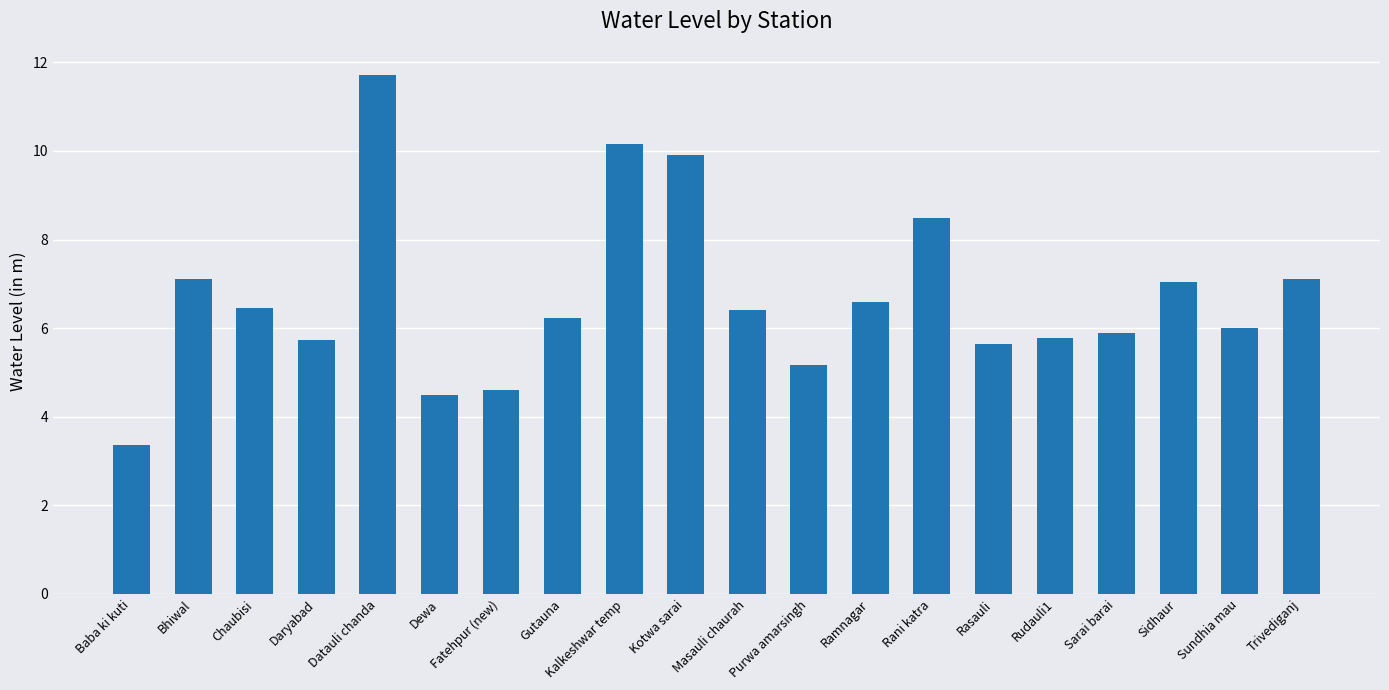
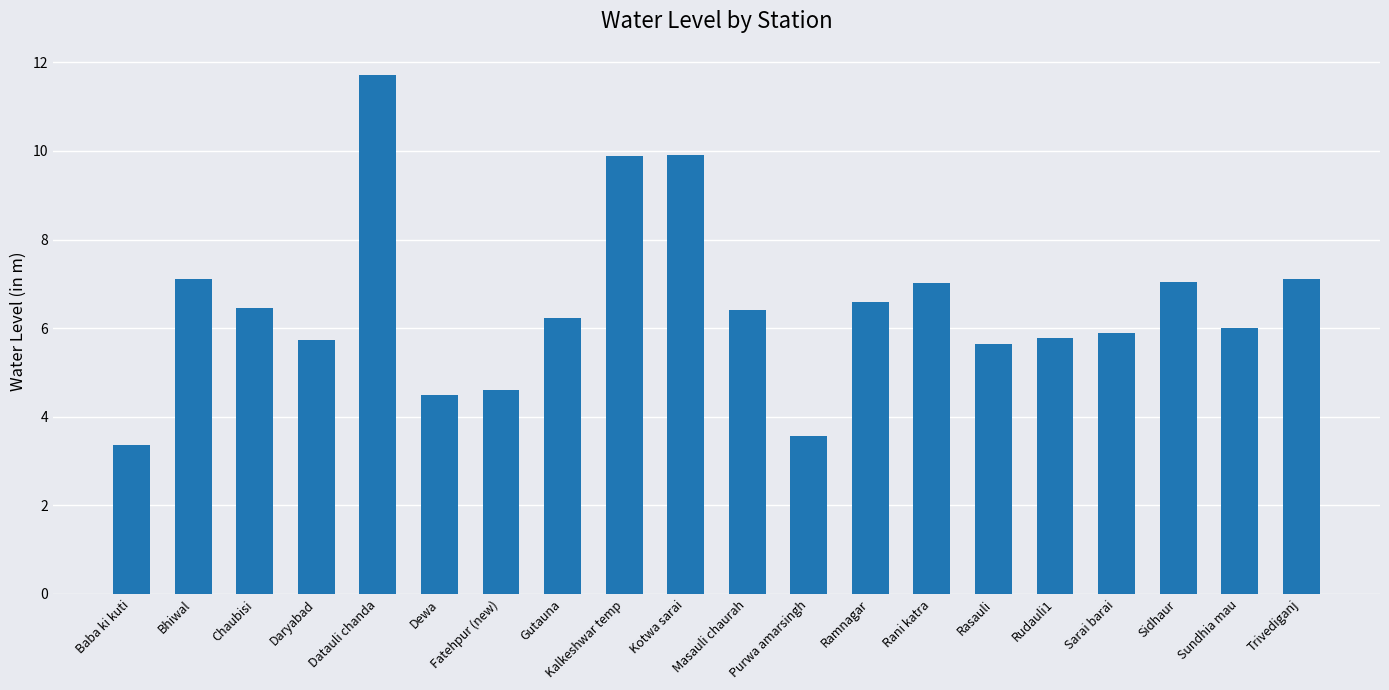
  {
    "Baba ki kuti": 3.4,
    "Bhiwal": 7.1,
    "Chaubisi": 6.5,
    "Daryabad": 5.7,
    "Datauli chanda": 11.7,
    "Dewa": 4.5,
    "Fatehpur (new)": 4.6,
    "Gutauna": 6.2,
-   "Kalkeshwar temp": 10.2,
+   "Kalkeshwar temp": 9.9,
    "Kotwa sarai": 9.9,
    "Masauli chaurah": 6.4,
-   "Purwa amarsingh": 5.2,
+   "Purwa amarsingh": 3.6,
    "Ramnagar": 6.6,
-   "Rani katra": 8.5,
+   "Rani katra": 7.0,
    "Rasauli": 5.6,
    "Rudauli1": 5.8,
    "Sarai barai": 5.9,
    "Sidhaur": 7.1,
    "Sundhia mau": 6.0,
    "Trivediganj": 7.1
  }
